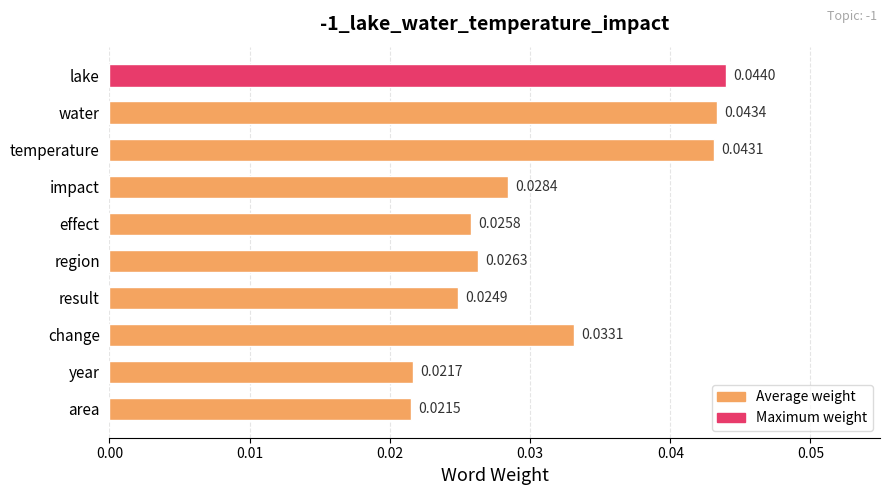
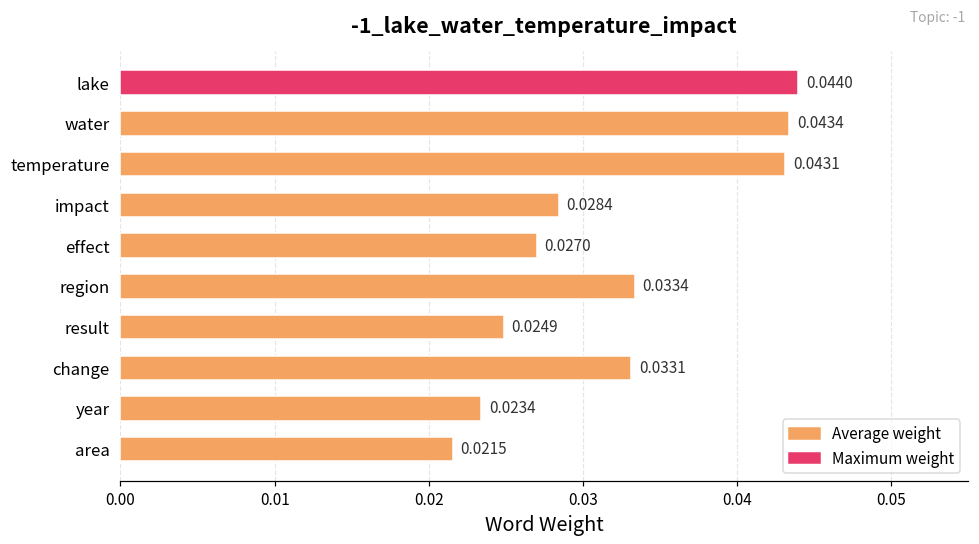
  {
    "lake": 0.0440,
    "water": 0.0434,
    "temperature": 0.0431,
    "impact": 0.0284,
-   "effect": 0.0258,
-   "region": 0.0263,
+   "effect": 0.0270,
+   "region": 0.0334,
    "result": 0.0249,
    "change": 0.0331,
-   "year": 0.0217,
+   "year": 0.0234,
    "area": 0.0215
  }
